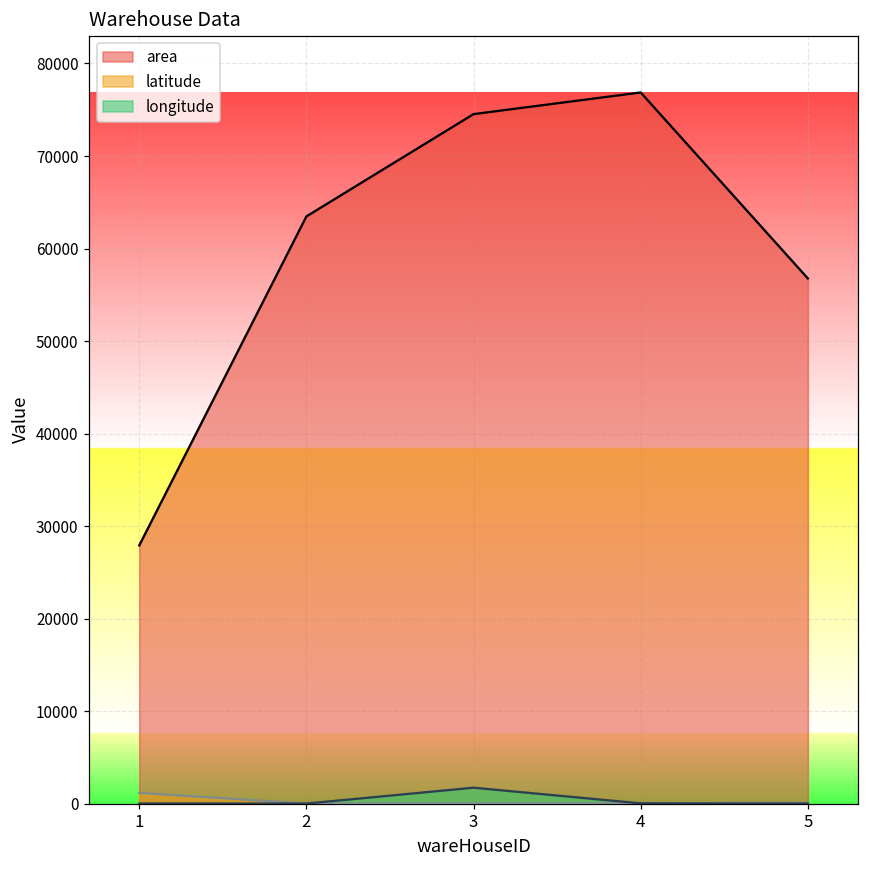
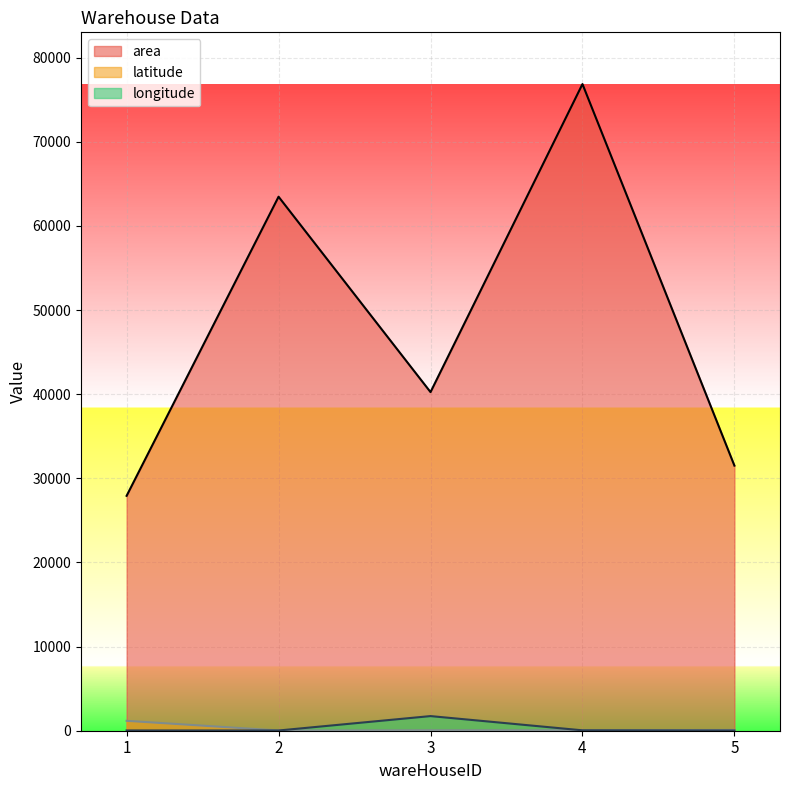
  {
    "area": {
      "1": 28000,
      "2": 63000,
-     "3": 75000,
+     "3": 40000,
      "4": 77000,
-     "5": 57000
+     "5": 32000
    },
    "latitude": {
      "1": 1000,
      "3": 0
    },
    "longitude": {
      "1": 0,
      "3": 2000
    }
  }
